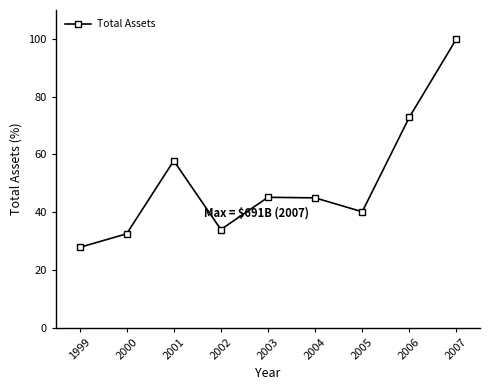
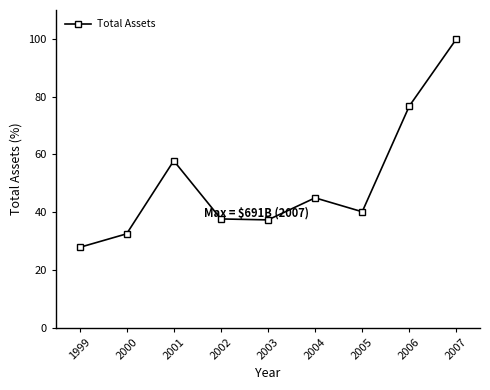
  {
    "1999": 28,
    "2000": 33,
    "2001": 58,
-   "2002": 34,
-   "2003": 45,
+   "2002": 38,
+   "2003": 37,
    "2004": 45,
    "2005": 40,
-   "2006": 73,
+   "2006": 77,
    "2007": 100
  }
